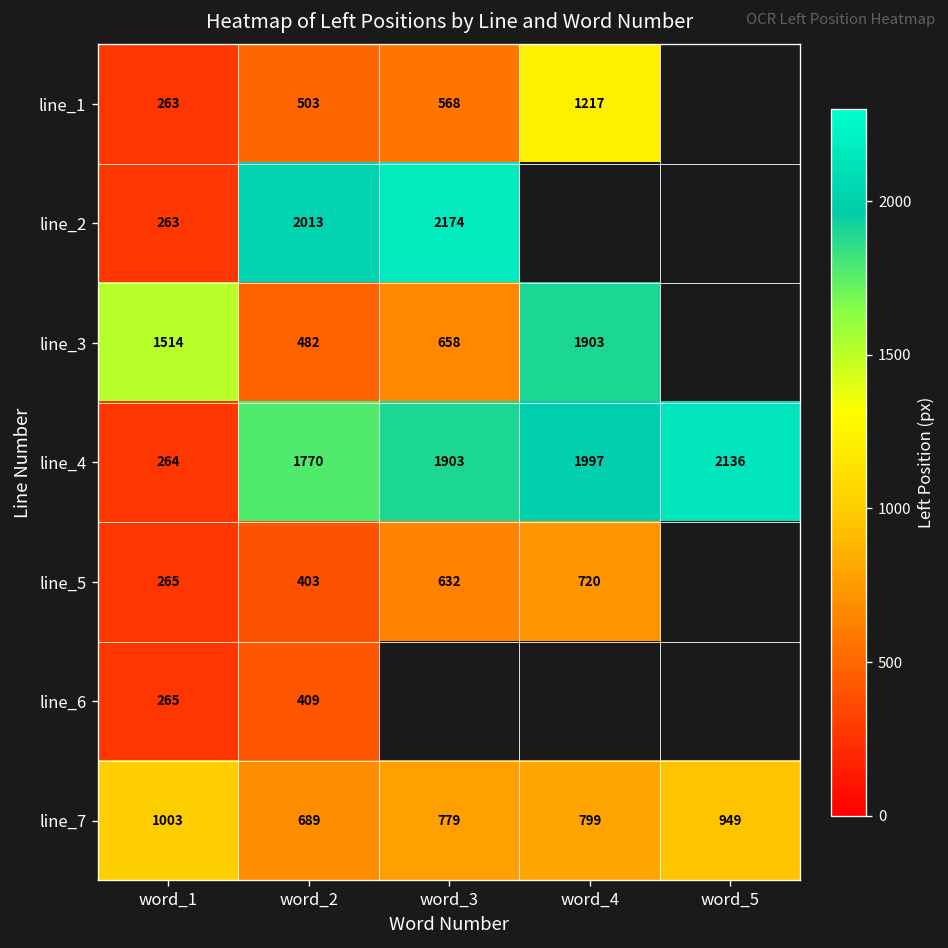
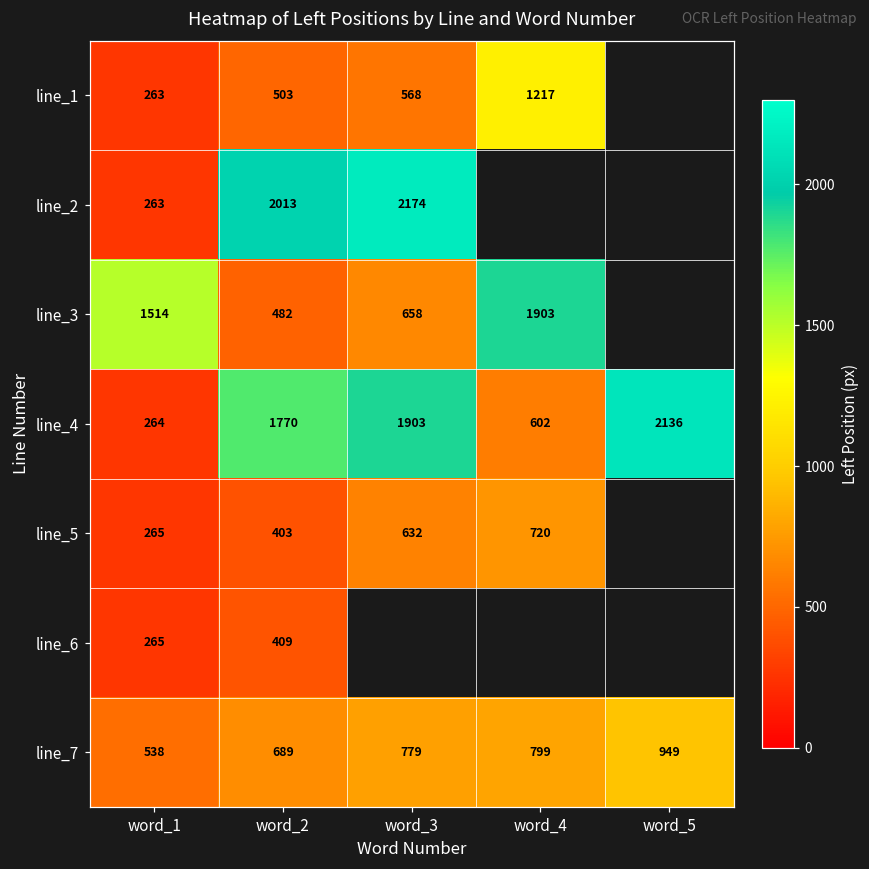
  {
    "line_1": {
      "word_1": 263,
      "word_2": 503,
      "word_3": 568,
      "word_4": 1217
    },
    "line_2": {
      "word_1": 263,
      "word_2": 2013,
      "word_3": 2174
    },
    "line_3": {
      "word_1": 1514,
      "word_2": 482,
      "word_3": 658,
      "word_4": 1903
    },
    "line_4": {
      "word_1": 264,
      "word_2": 1770,
      "word_3": 1903,
-     "word_4": 1997,
+     "word_4": 602,
      "word_5": 2136
    },
    "line_5": {
      "word_1": 265,
      "word_2": 403,
      "word_3": 632,
      "word_4": 720
    },
    "line_6": {
      "word_1": 265,
      "word_2": 409
    },
    "line_7": {
-     "word_1": 1003,
+     "word_1": 538,
      "word_2": 689,
      "word_3": 779,
      "word_4": 799,
      "word_5": 949
    }
  }
